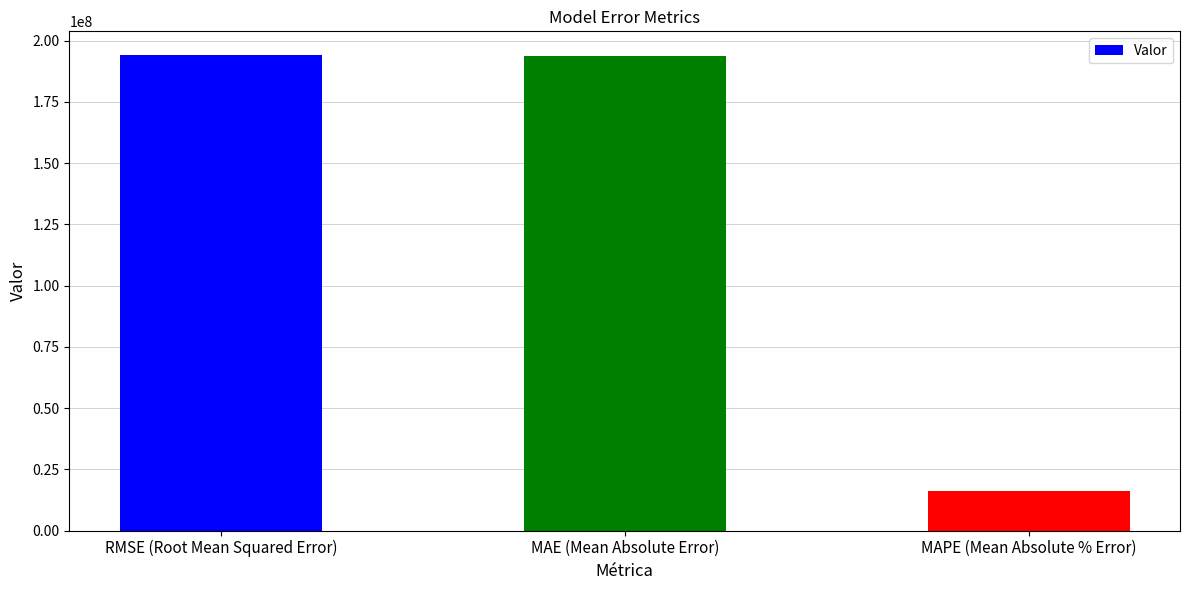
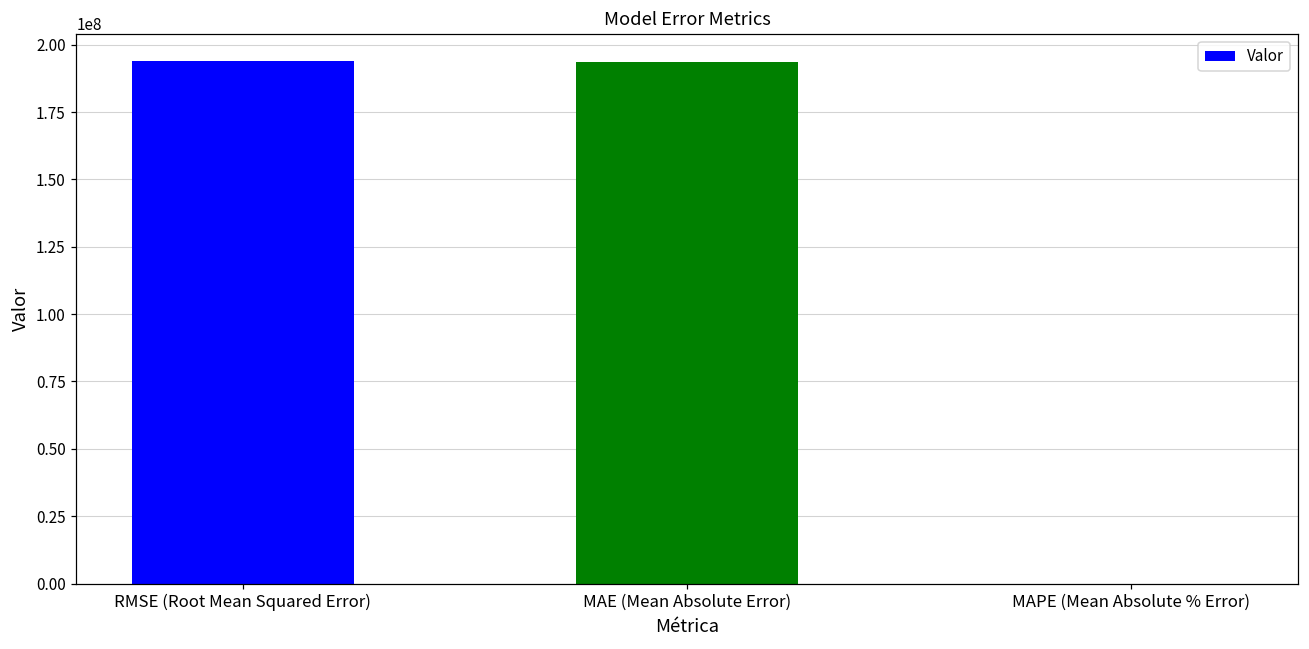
  {
    "RMSE (Root Mean Squared Error)": 194000000,
    "MAE (Mean Absolute Error)": 194000000,
-   "MAPE (Mean Absolute % Error)": 16000000
+   "MAPE (Mean Absolute % Error)": 0
  }
